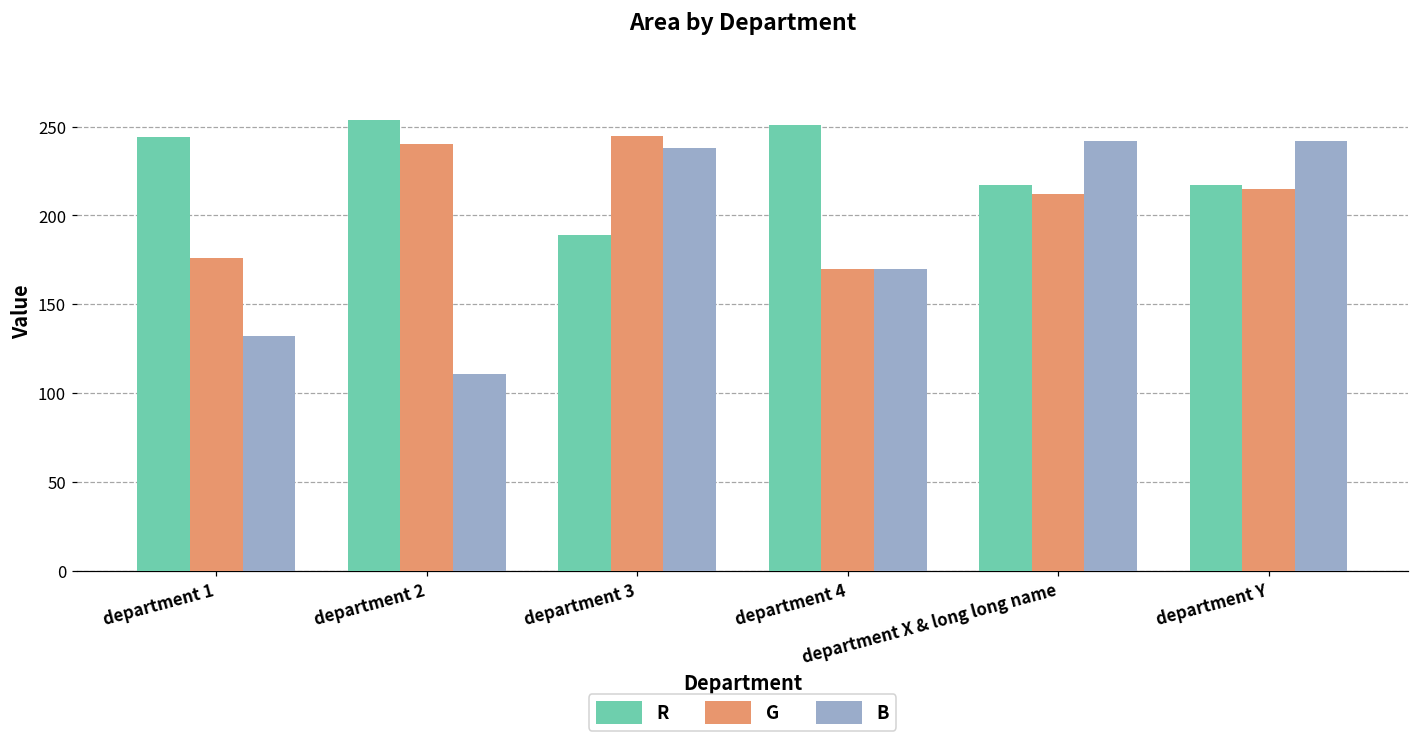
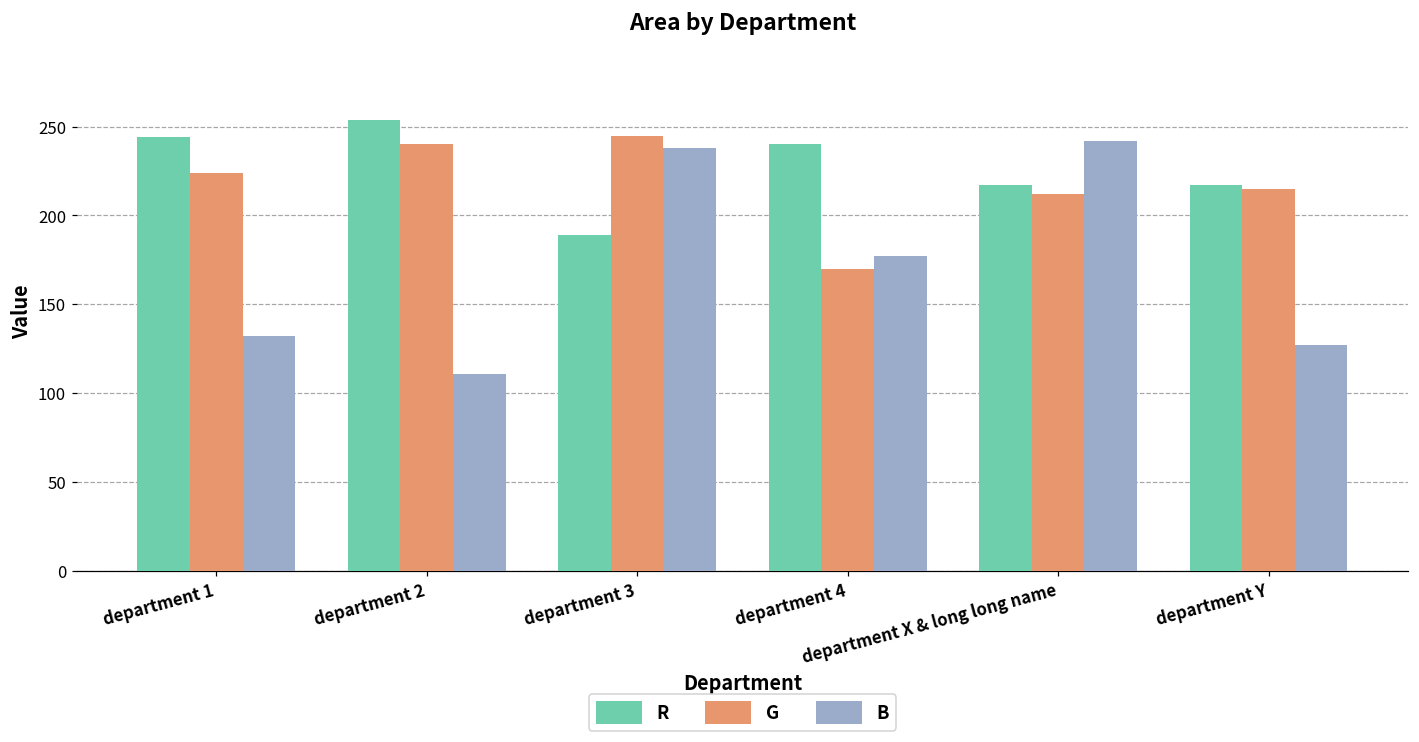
  {
    "R": {
      "department 1": 244,
      "department 2": 254,
      "department 3": 189,
-     "department 4": 251,
+     "department 4": 240,
      "department X & long long name": 217,
      "department Y": 217
    },
    "G": {
-     "department 1": 176,
+     "department 1": 224,
      "department 2": 240,
      "department 3": 245,
      "department 4": 170,
      "department X & long long name": 212,
      "department Y": 215
    },
    "B": {
      "department 1": 132,
      "department 2": 111,
      "department 3": 238,
-     "department 4": 170,
+     "department 4": 177,
      "department X & long long name": 242,
-     "department Y": 242
+     "department Y": 127
    }
  }
